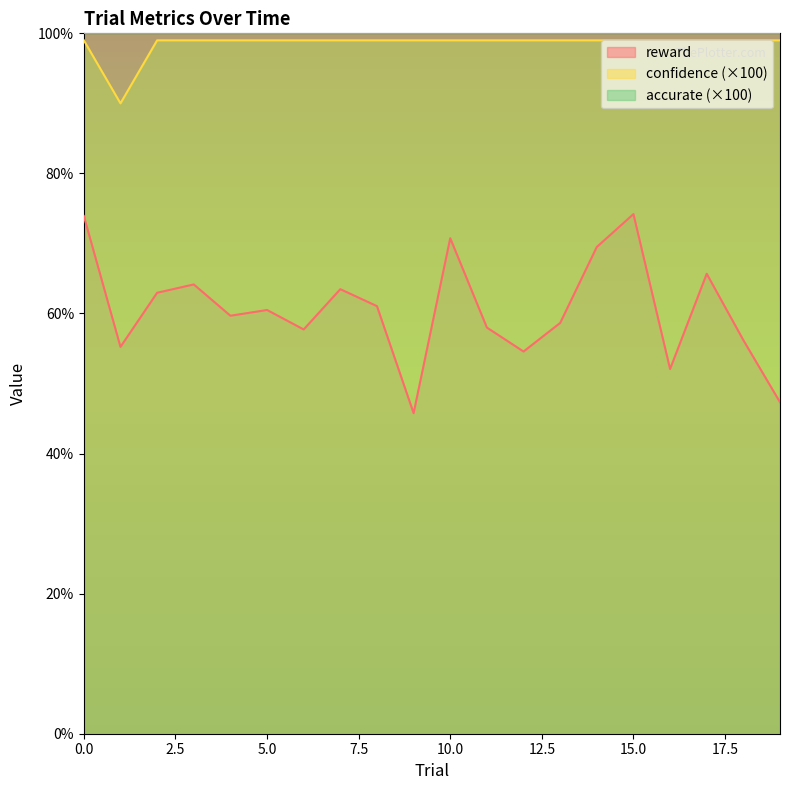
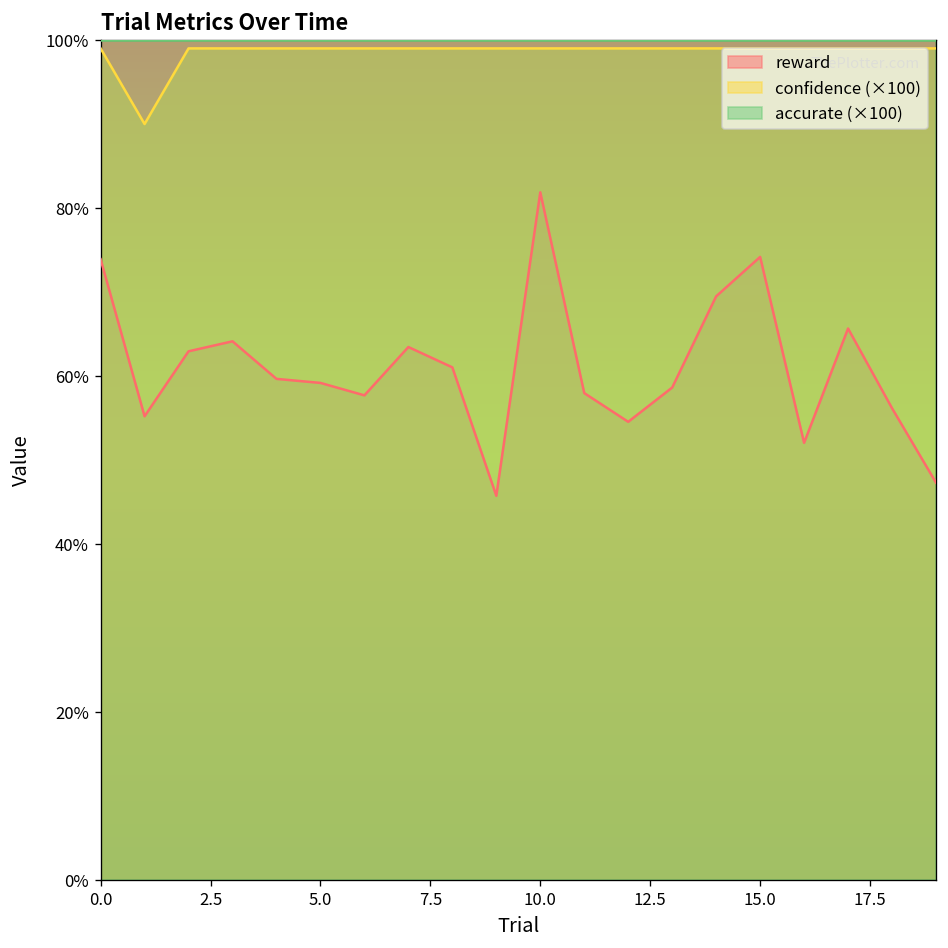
  {
    "reward": {
      "0.0": "74%",
-     "5.0": "61%",
-     "10.0": "71%",
+     "5.0": "59%",
+     "10.0": "82%",
      "15.0": "74%"
    },
    "confidence (×100)": {
      "0.0": "99%",
      "5.0": "99%",
      "10.0": "99%"
    },
    "accurate (×100)": {
      "0.0": "100%",
      "5.0": "100%",
      "10.0": "100%",
      "15.0": "100%"
    }
  }
